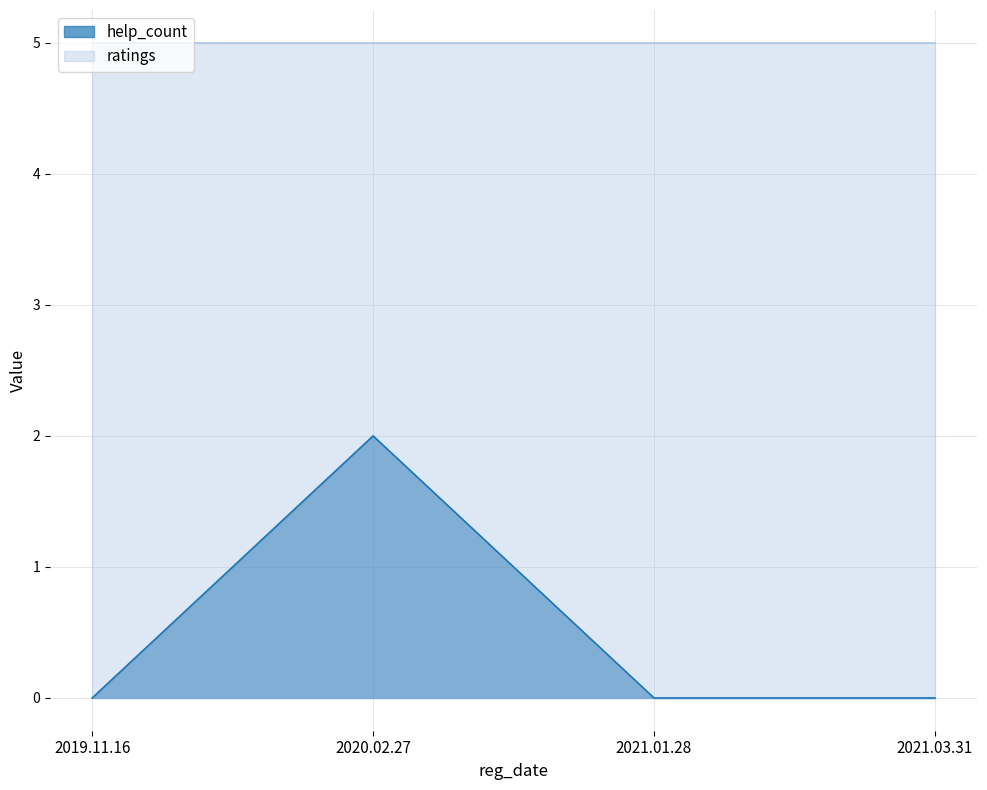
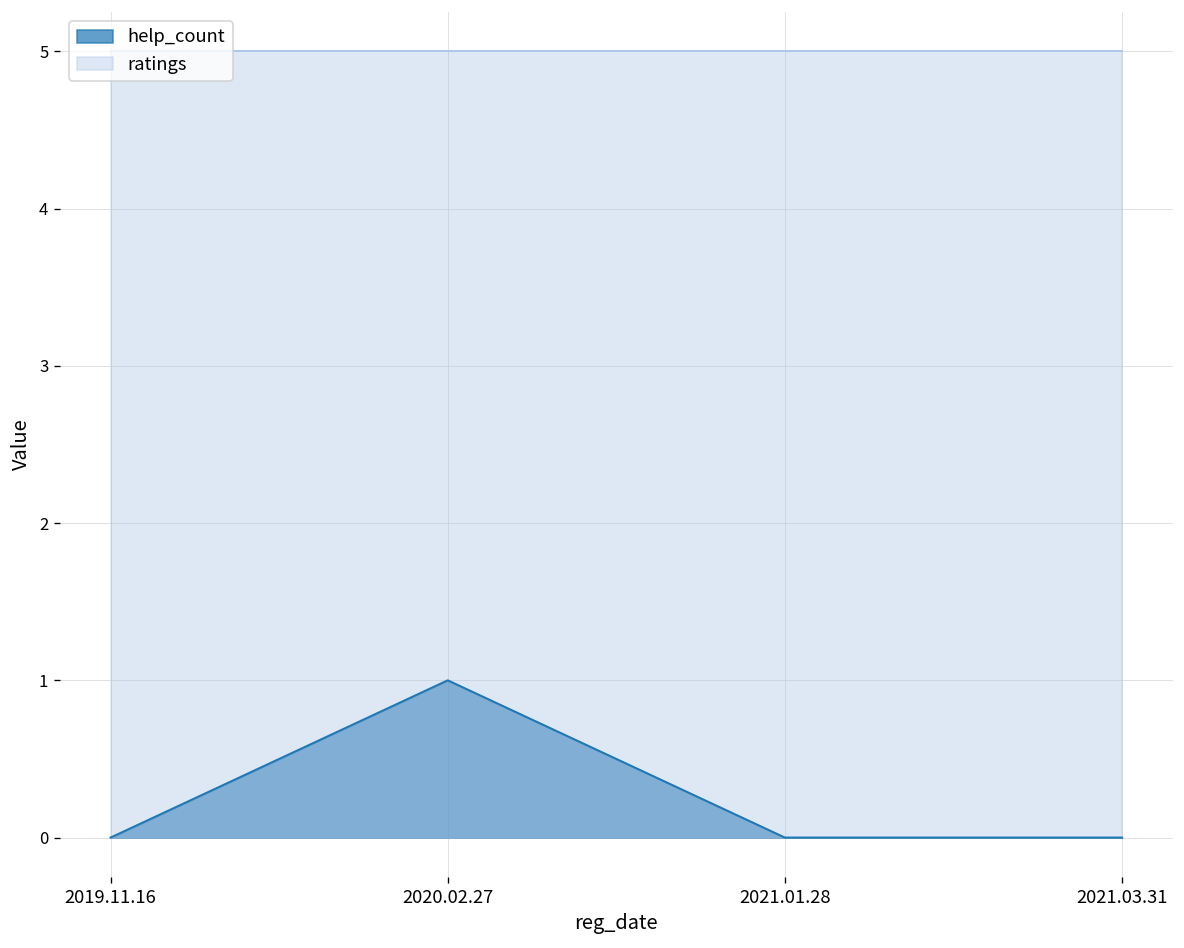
  {
    "help_count": {
      "2019.11.16": 0,
-     "2020.02.27": 2,
+     "2020.02.27": 1,
      "2021.01.28": 0,
      "2021.03.31": 0
    },
    "ratings": {
      "2020.02.27": 5,
      "2021.01.28": 5,
      "2021.03.31": 5
    }
  }
